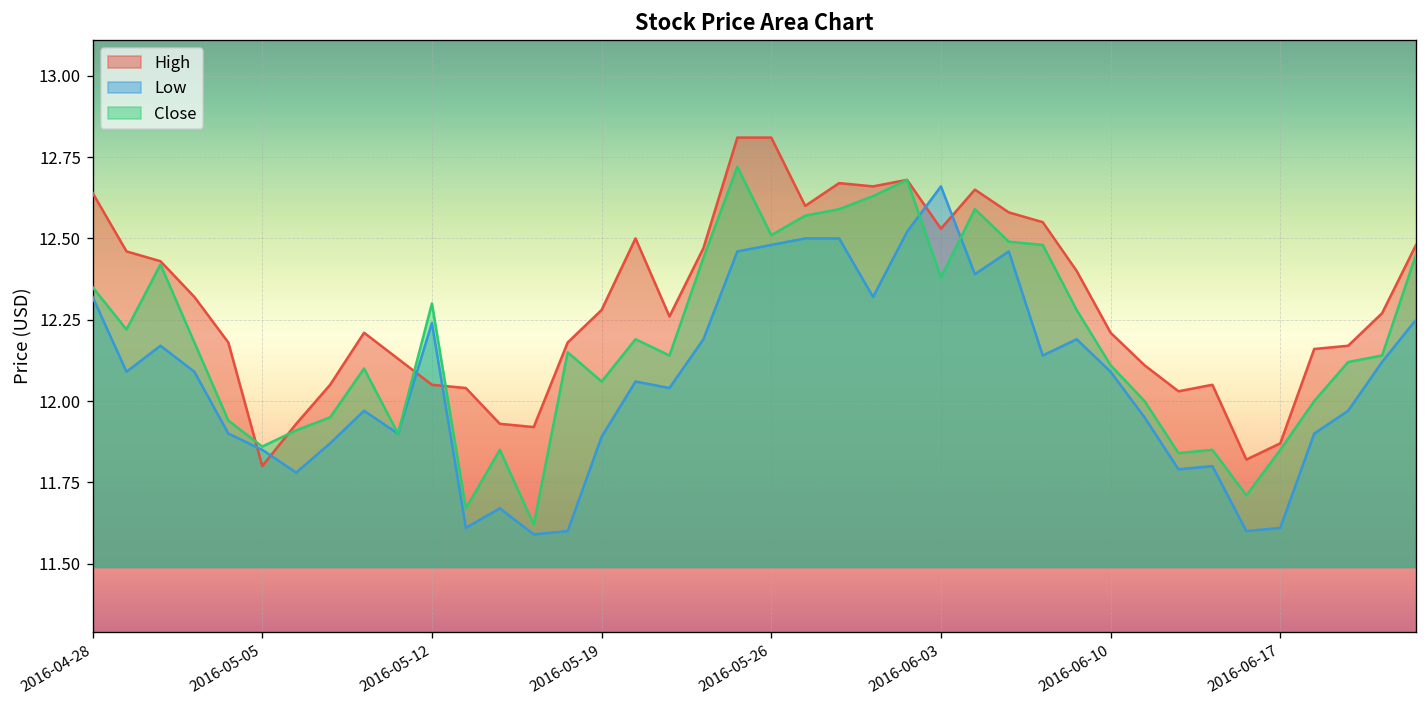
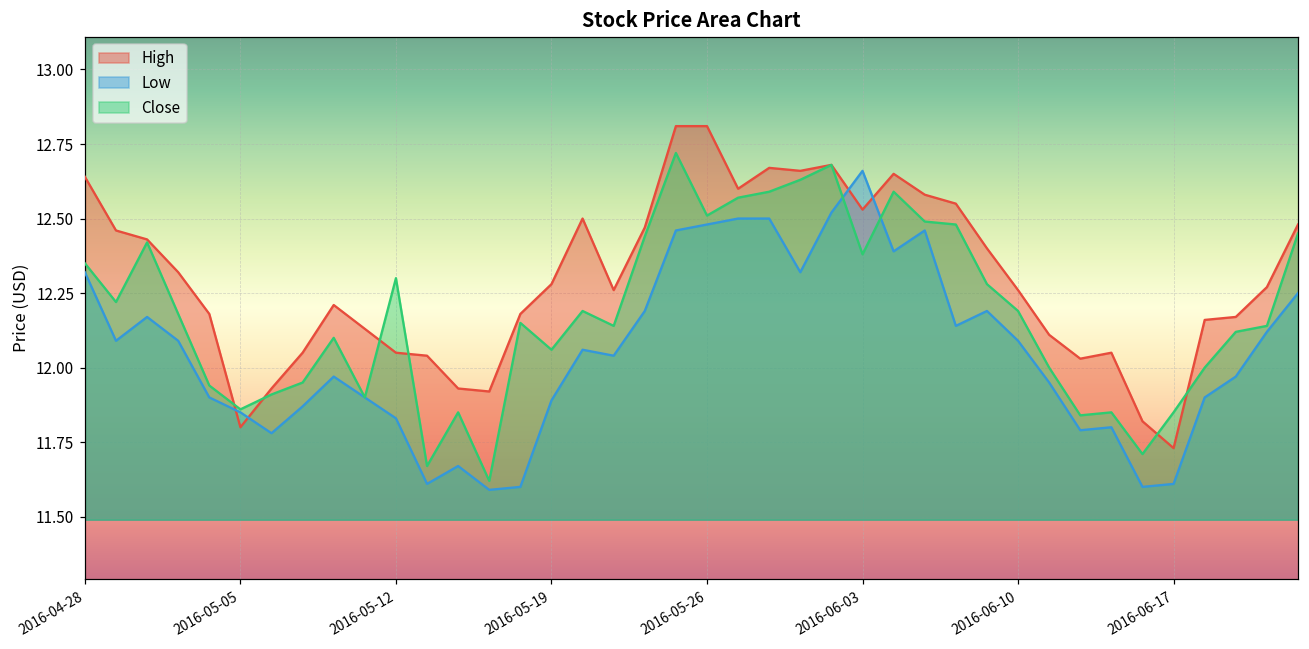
  {
    "High": {
      "2016-04-28": 12.64,
      "2016-05-05": 11.80,
      "2016-05-12": 12.05,
      "2016-05-19": 12.28,
      "2016-05-26": 12.81,
      "2016-06-03": 12.53,
-     "2016-06-10": 12.21,
-     "2016-06-17": 11.87
+     "2016-06-10": 12.26,
+     "2016-06-17": 11.73
    },
    "Low": {
      "2016-04-28": 12.32,
      "2016-05-05": 11.85,
-     "2016-05-12": 12.24,
+     "2016-05-12": 11.83,
      "2016-05-19": 11.89,
      "2016-05-26": 12.48,
      "2016-06-03": 12.66,
      "2016-06-10": 12.09,
      "2016-06-17": 11.61
    },
    "Close": {
      "2016-04-28": 12.35,
      "2016-05-05": 11.86,
      "2016-05-12": 12.30,
      "2016-05-19": 12.06,
      "2016-05-26": 12.51,
      "2016-06-03": 12.38,
-     "2016-06-10": 12.11,
+     "2016-06-10": 12.19,
      "2016-06-17": 11.85
    }
  }
